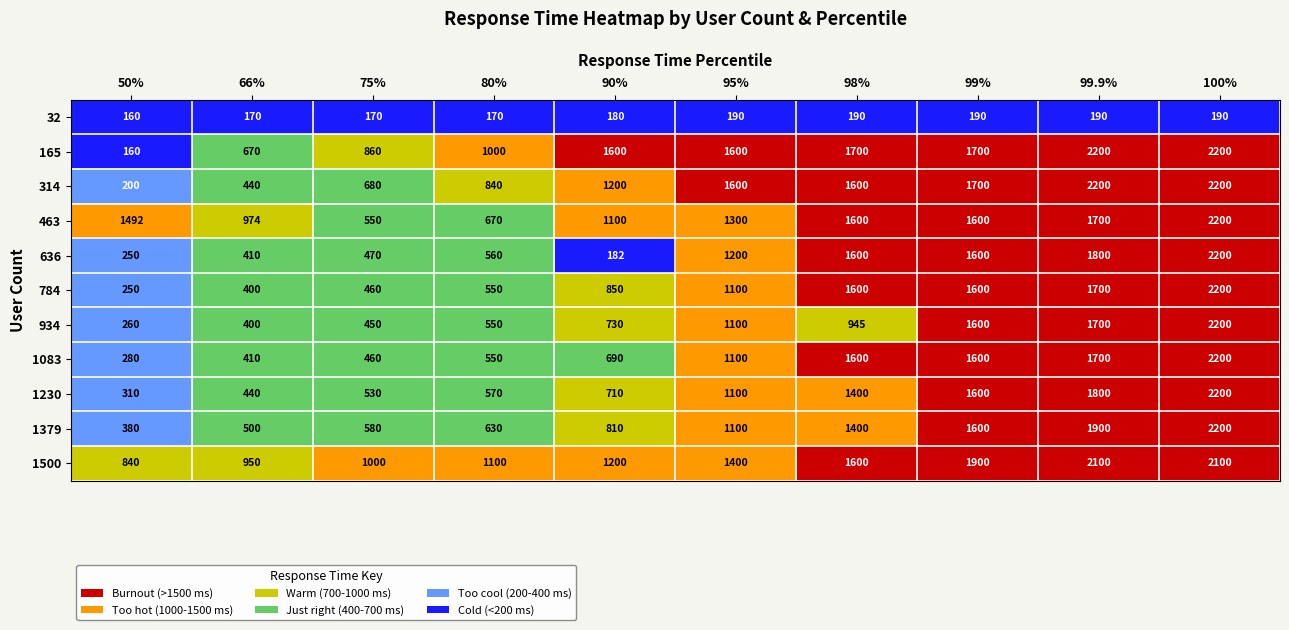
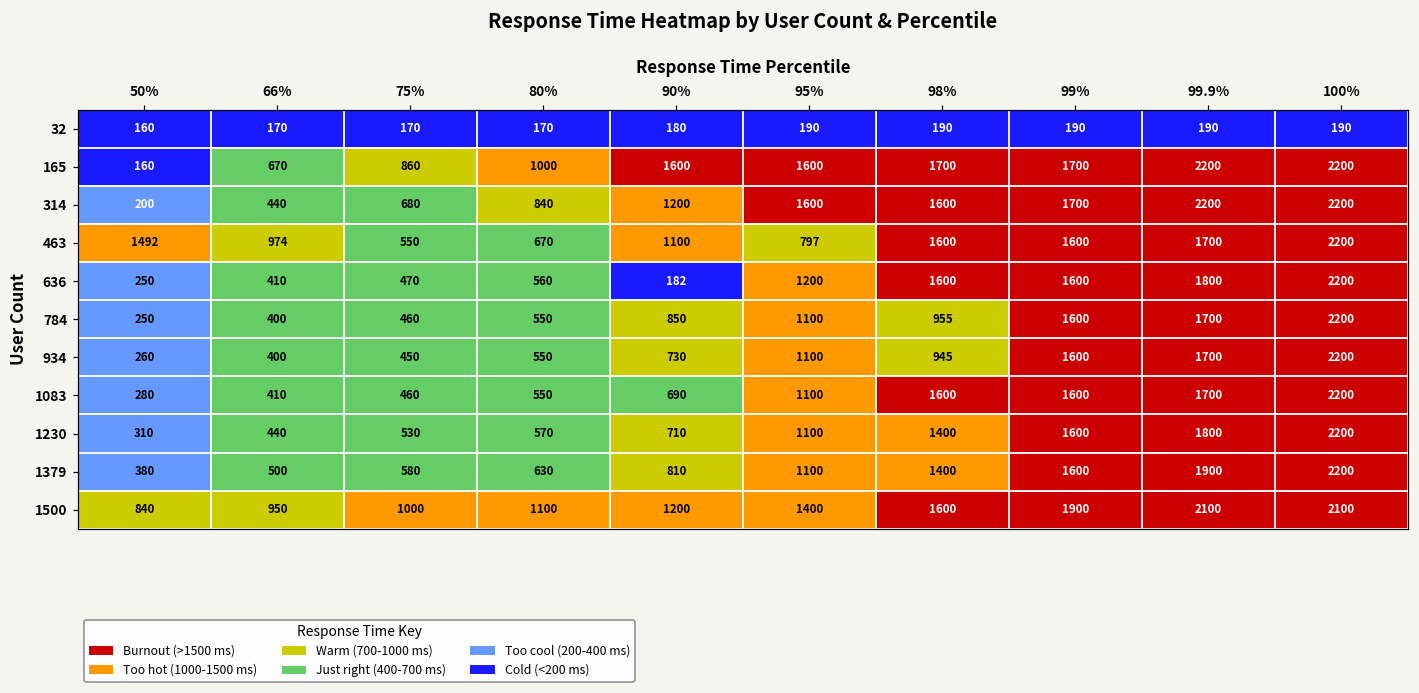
  {
    "32": {
      "50%": 160,
      "66%": 170,
      "75%": 170,
      "80%": 170,
      "90%": 180,
      "95%": 190,
      "98%": 190,
      "99%": 190,
      "99.9%": 190,
      "100%": 190
    },
    "165": {
      "50%": 160,
      "66%": 670,
      "75%": 860,
      "80%": 1000,
      "90%": 1600,
      "95%": 1600,
      "98%": 1700,
      "99%": 1700,
      "99.9%": 2200,
      "100%": 2200
    },
    "314": {
      "50%": 200,
      "66%": 440,
      "75%": 680,
      "80%": 840,
      "90%": 1200,
      "95%": 1600,
      "98%": 1600,
      "99%": 1700,
      "99.9%": 2200,
      "100%": 2200
    },
    "463": {
      "50%": 1492,
      "66%": 974,
      "75%": 550,
      "80%": 670,
      "90%": 1100,
-     "95%": 1300,
+     "95%": 797,
      "98%": 1600,
      "99%": 1600,
      "99.9%": 1700,
      "100%": 2200
    },
    "636": {
      "50%": 250,
      "66%": 410,
      "75%": 470,
      "80%": 560,
      "90%": 182,
      "95%": 1200,
      "98%": 1600,
      "99%": 1600,
      "99.9%": 1800,
      "100%": 2200
    },
    "784": {
      "50%": 250,
      "66%": 400,
      "75%": 460,
      "80%": 550,
      "90%": 850,
      "95%": 1100,
-     "98%": 1600,
+     "98%": 955,
      "99%": 1600,
      "99.9%": 1700,
      "100%": 2200
    },
    "934": {
      "50%": 260,
      "66%": 400,
      "75%": 450,
      "80%": 550,
      "90%": 730,
      "95%": 1100,
      "98%": 945,
      "99%": 1600,
      "99.9%": 1700,
      "100%": 2200
    },
    "1083": {
      "50%": 280,
      "66%": 410,
      "75%": 460,
      "80%": 550,
      "90%": 690,
      "95%": 1100,
      "98%": 1600,
      "99%": 1600,
      "99.9%": 1700,
      "100%": 2200
    },
    "1230": {
      "50%": 310,
      "66%": 440,
      "75%": 530,
      "80%": 570,
      "90%": 710,
      "95%": 1100,
      "98%": 1400,
      "99%": 1600,
      "99.9%": 1800,
      "100%": 2200
    },
    "1379": {
      "50%": 380,
      "66%": 500,
      "75%": 580,
      "80%": 630,
      "90%": 810,
      "95%": 1100,
      "98%": 1400,
      "99%": 1600,
      "99.9%": 1900,
      "100%": 2200
    },
    "1500": {
      "50%": 840,
      "66%": 950,
      "75%": 1000,
      "80%": 1100,
      "90%": 1200,
      "95%": 1400,
      "98%": 1600,
      "99%": 1900,
      "99.9%": 2100,
      "100%": 2100
    }
  }
